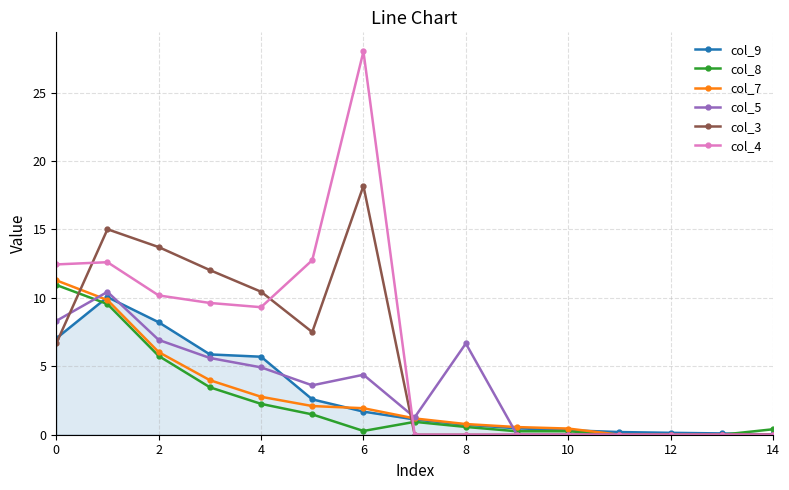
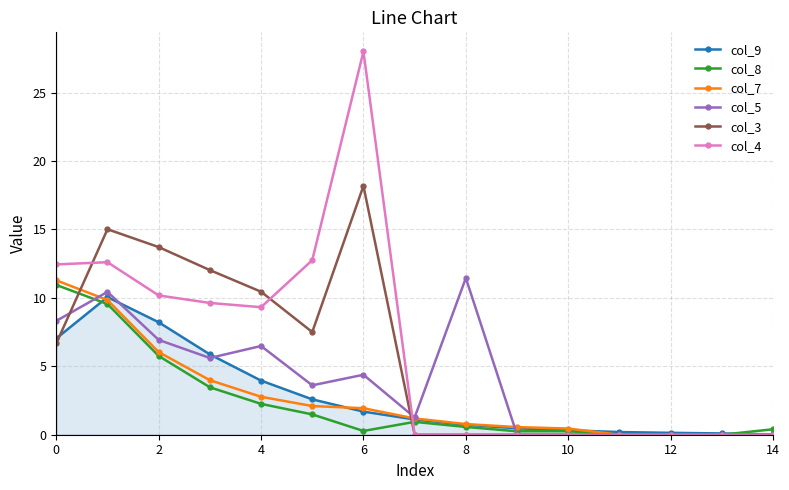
  {
    "col_9": {
      "0": 7.0,
      "2": 8.2,
-     "4": 5.7,
+     "4": 4.0,
      "6": 1.7
    },
    "col_8": {
      "0": 10.9,
      "2": 5.8,
      "4": 2.3,
      "6": 0.3,
      "14": 0.4
    },
    "col_7": {
      "0": 11.3,
      "2": 6.0,
      "4": 2.8,
      "6": 1.9
    },
    "col_5": {
      "0": 8.3,
      "2": 6.9,
-     "4": 4.9,
+     "4": 6.5,
      "6": 4.4,
-     "8": 6.7
+     "8": 11.4
    },
    "col_3": {
      "0": 6.7,
      "2": 13.7,
      "4": 10.4,
      "6": 18.2
    },
    "col_4": {
      "0": 12.4,
      "2": 10.2,
      "4": 9.3,
      "6": 28.0
    }
  }
